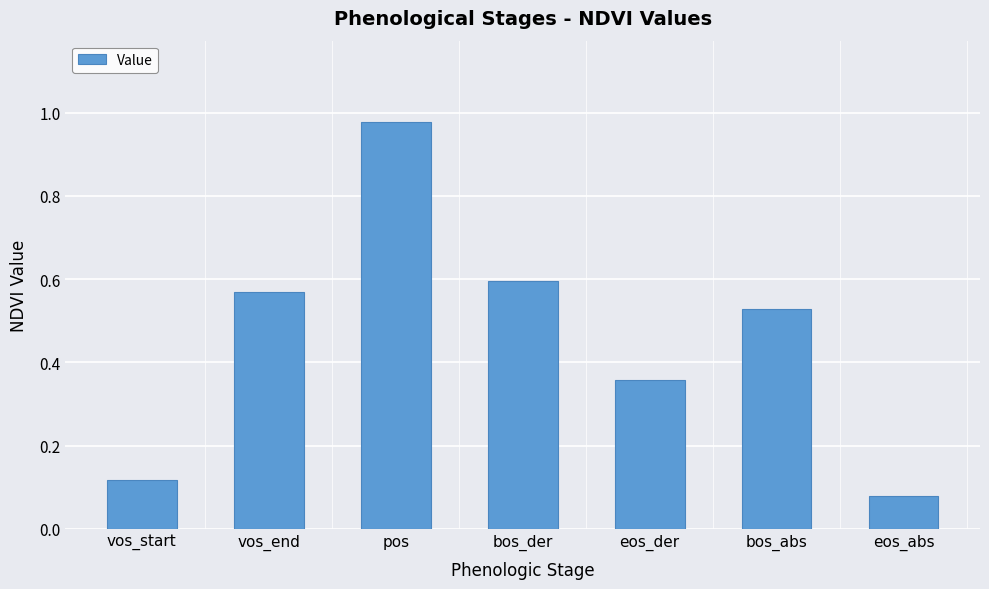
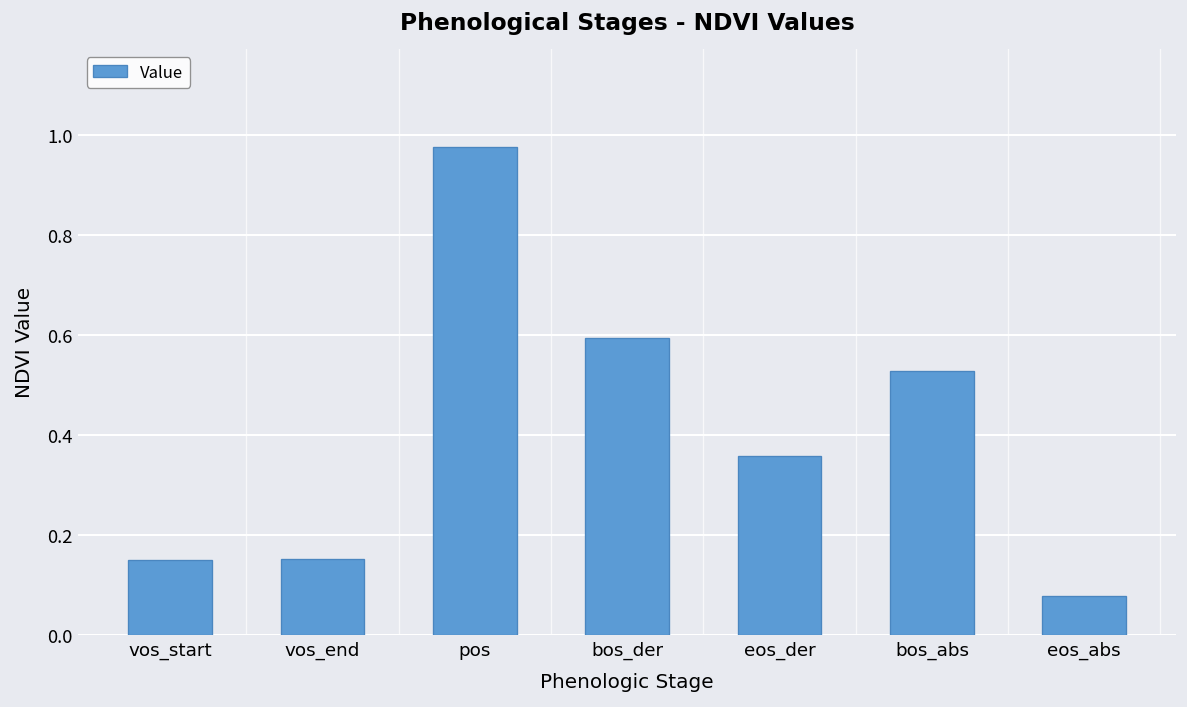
  {
-   "vos_start": 0.12,
-   "vos_end": 0.57,
+   "vos_start": 0.15,
+   "vos_end": 0.15,
    "pos": 0.98,
    "bos_der": 0.60,
    "eos_der": 0.36,
    "bos_abs": 0.53,
    "eos_abs": 0.08
  }
